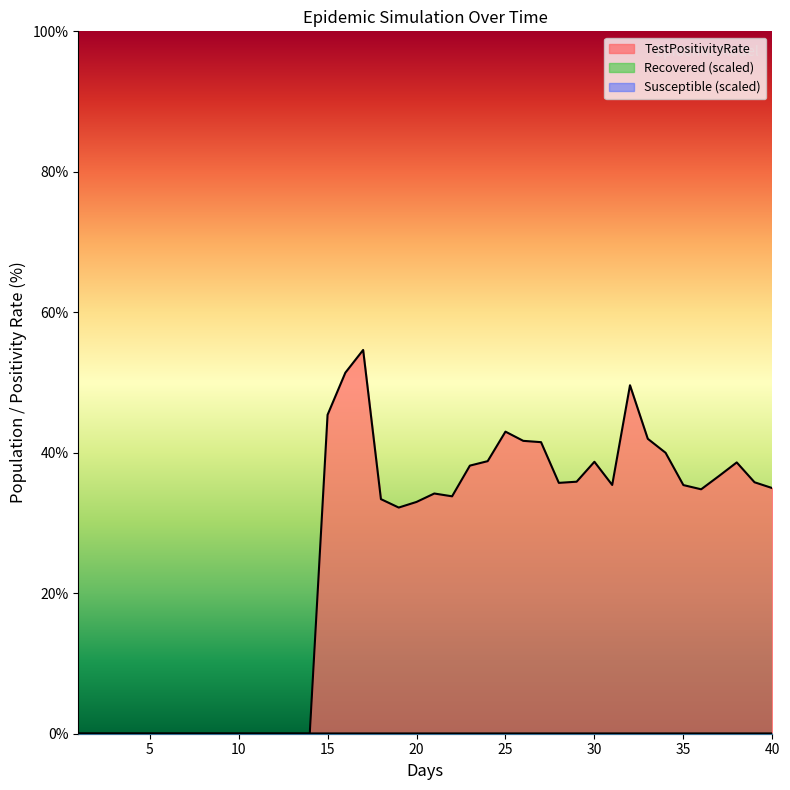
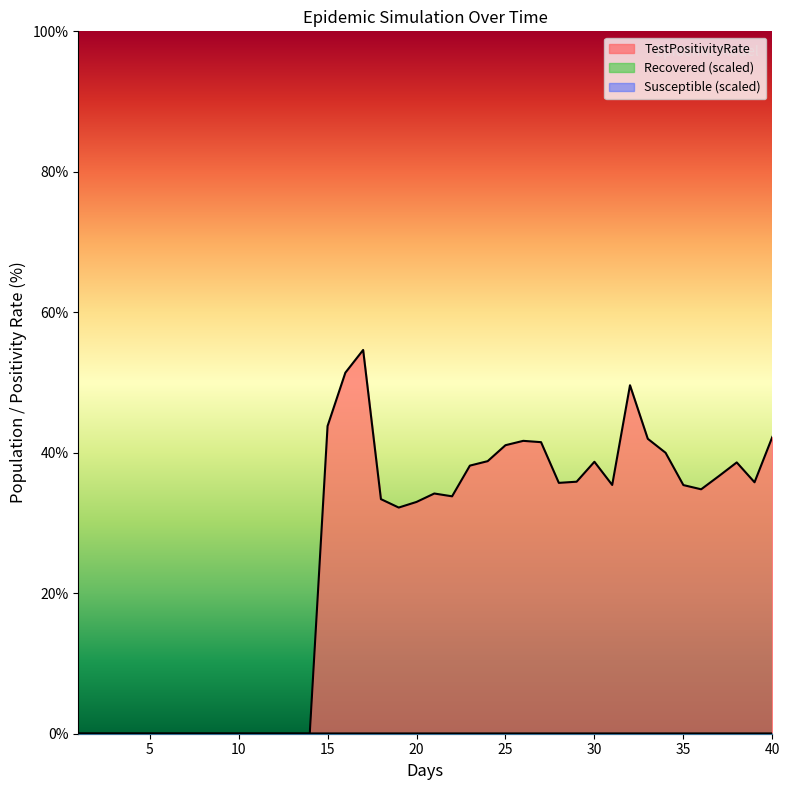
  {
    "TestPositivityRate": {
-     "15": "45%",
+     "15": "44%",
      "20": "33%",
-     "25": "43%",
+     "25": "41%",
      "30": "39%",
      "35": "35%",
-     "40": "35%"
+     "40": "42%"
    },
    "Susceptible (scaled)": {
      "15": "0%",
      "20": "0%",
      "25": "0%",
      "30": "0%",
      "35": "0%",
      "40": "0%"
    }
  }
